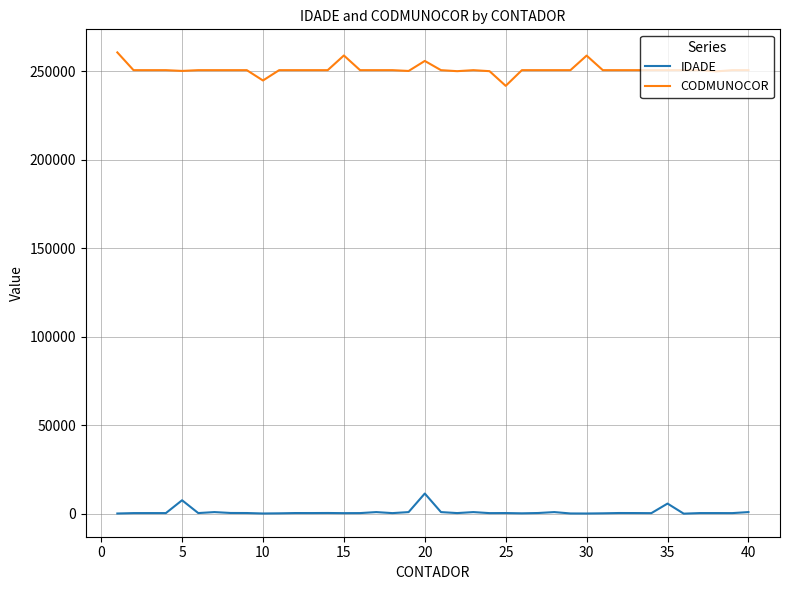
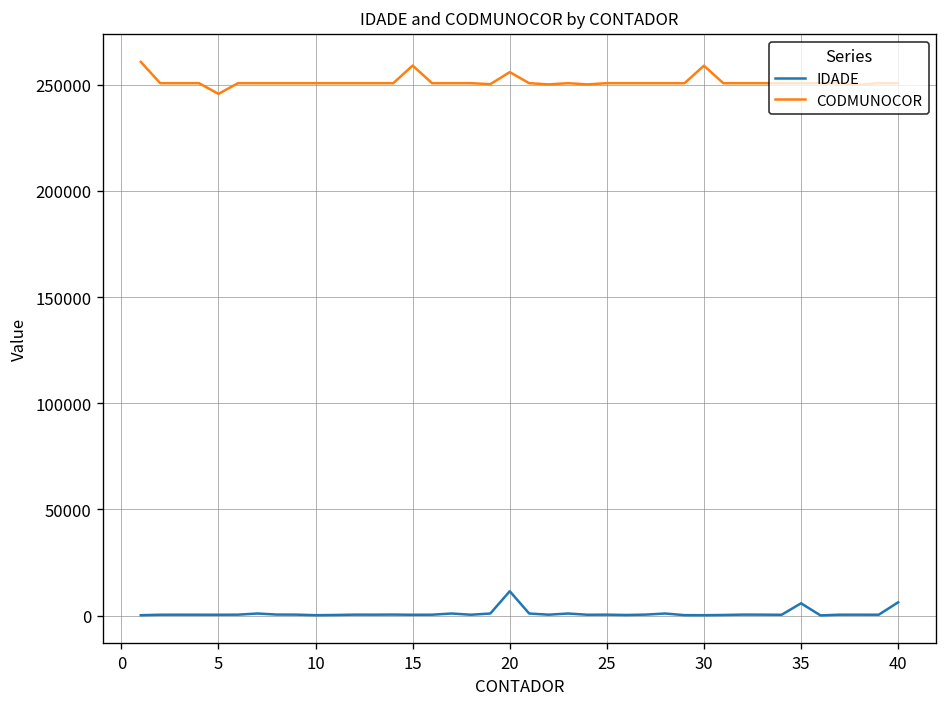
  {
    "IDADE": {
-     "5": 8000,
+     "5": 0,
      "10": 0,
      "15": 0,
      "20": 11000,
      "25": 0,
      "30": 0,
      "35": 6000,
-     "40": 1000
+     "40": 6000
    },
    "CODMUNOCOR": {
-     "5": 250000,
-     "10": 245000,
+     "5": 246000,
+     "10": 251000,
      "15": 259000,
      "20": 256000,
-     "25": 242000,
+     "25": 251000,
      "30": 259000
    }
  }
